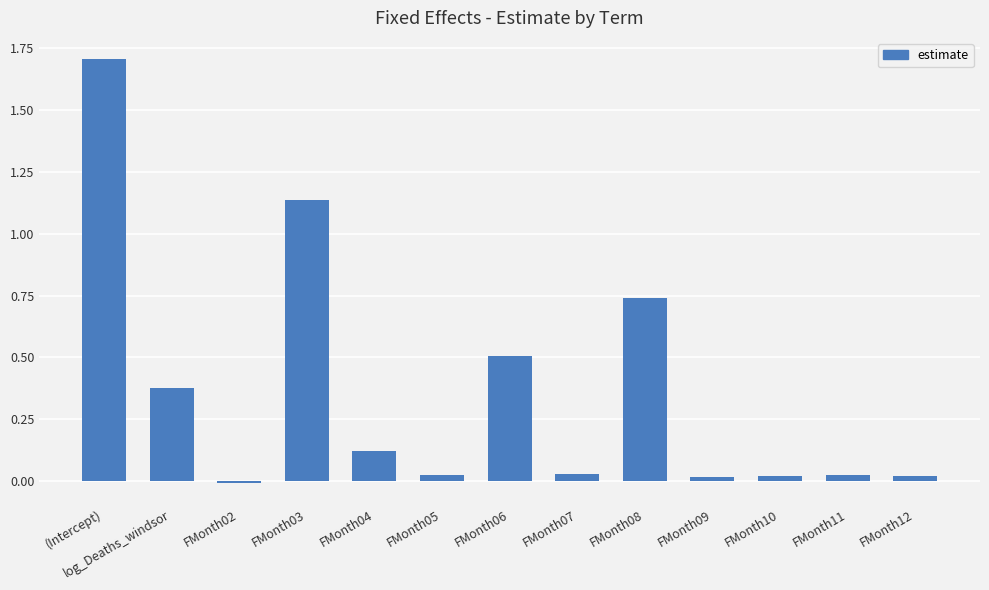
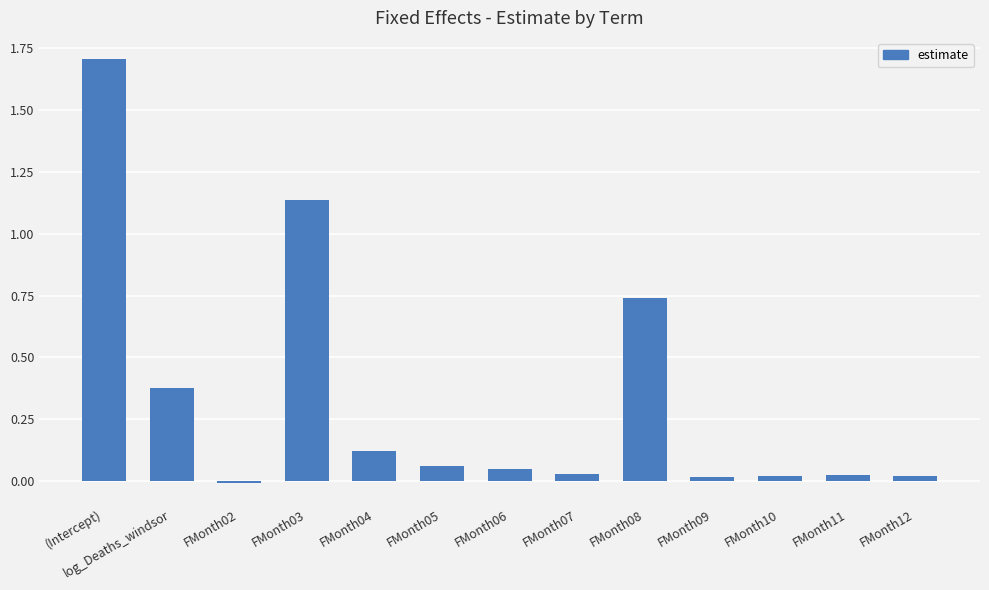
  {
    "(Intercept)": 1.71,
    "log_Deaths_windsor": 0.38,
    "FMonth03": 1.14,
    "FMonth04": 0.12,
-   "FMonth05": 0.02,
-   "FMonth06": 0.50,
+   "FMonth05": 0.06,
+   "FMonth06": 0.05,
    "FMonth07": 0.03,
    "FMonth08": 0.74,
    "FMonth09": 0.02,
    "FMonth10": 0.02,
    "FMonth11": 0.02,
    "FMonth12": 0.02
  }
